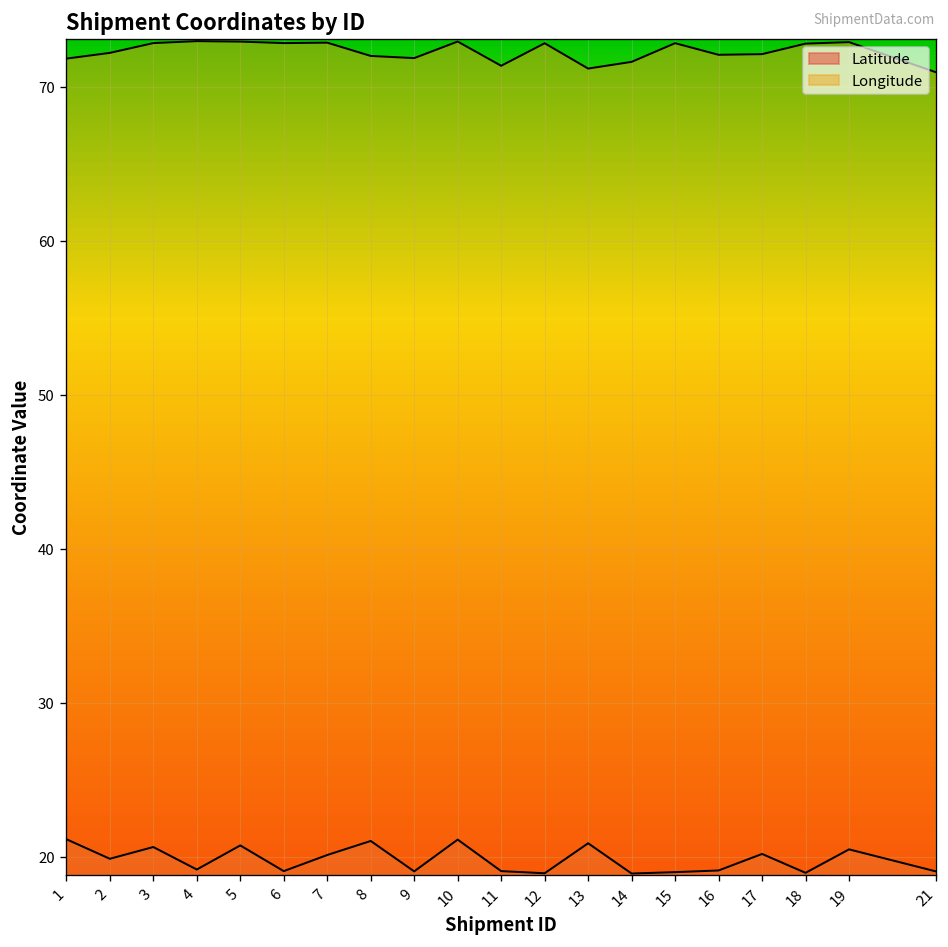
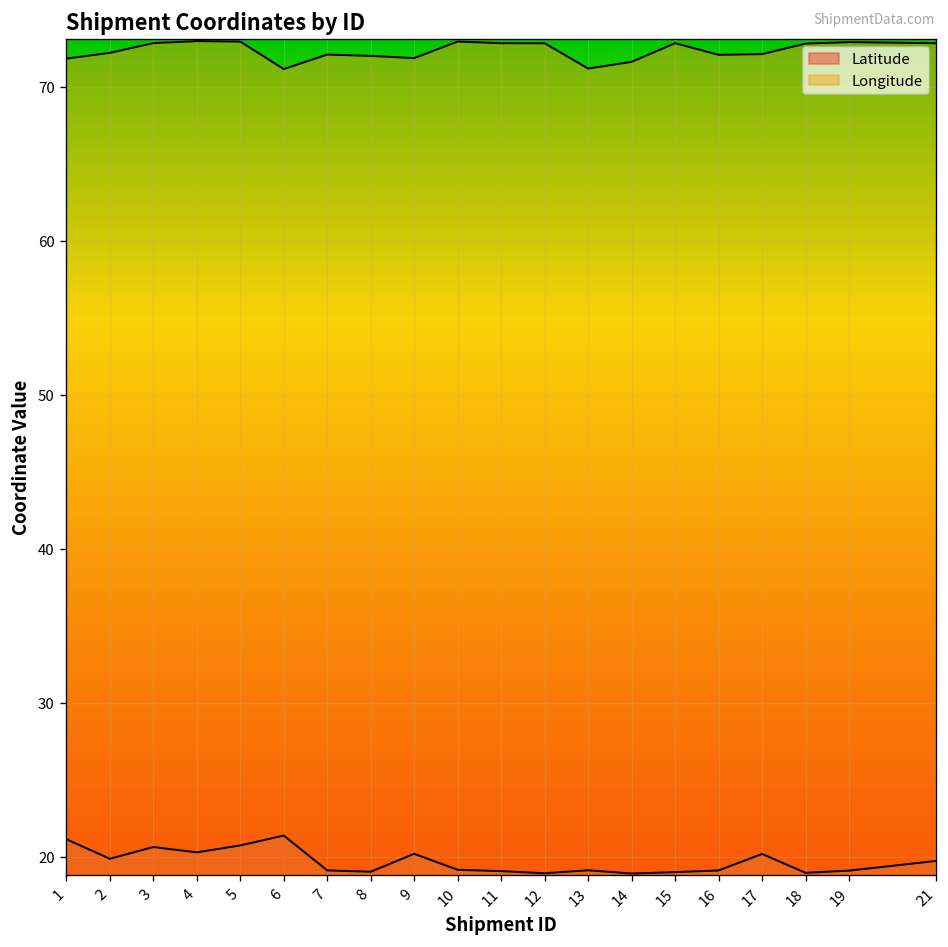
  {
    "Latitude": {
      "1": 21.1,
      "2": 19.9,
      "3": 20.6,
-     "4": 19.2,
+     "4": 20.3,
      "5": 20.7,
-     "6": 19.1,
-     "7": 20.1,
-     "8": 21.0,
-     "9": 19.1,
-     "10": 21.1,
+     "6": 21.4,
+     "7": 19.1,
+     "8": 19.0,
+     "9": 20.2,
+     "10": 19.2,
      "11": 19.1,
      "12": 18.9,
-     "13": 20.9,
+     "13": 19.1,
      "14": 18.9,
      "15": 19.0,
      "16": 19.1,
      "17": 20.2,
      "18": 19.0,
-     "19": 20.5,
-     "21": 19.1
+     "19": 19.1,
+     "21": 19.7
    },
    "Longitude": {
      "1": 71.8,
      "2": 72.2,
      "3": 72.8,
      "4": 73.0,
      "5": 72.9,
-     "6": 72.8,
-     "7": 72.9,
+     "6": 71.1,
+     "7": 72.1,
      "8": 72.0,
      "9": 71.9,
      "10": 72.9,
-     "11": 71.4,
+     "11": 72.8,
      "12": 72.8,
      "13": 71.2,
      "14": 71.6,
      "15": 72.8,
      "16": 72.1,
      "17": 72.1,
      "18": 72.8,
      "19": 72.9,
-     "21": 70.9
+     "21": 72.8
    }
  }
